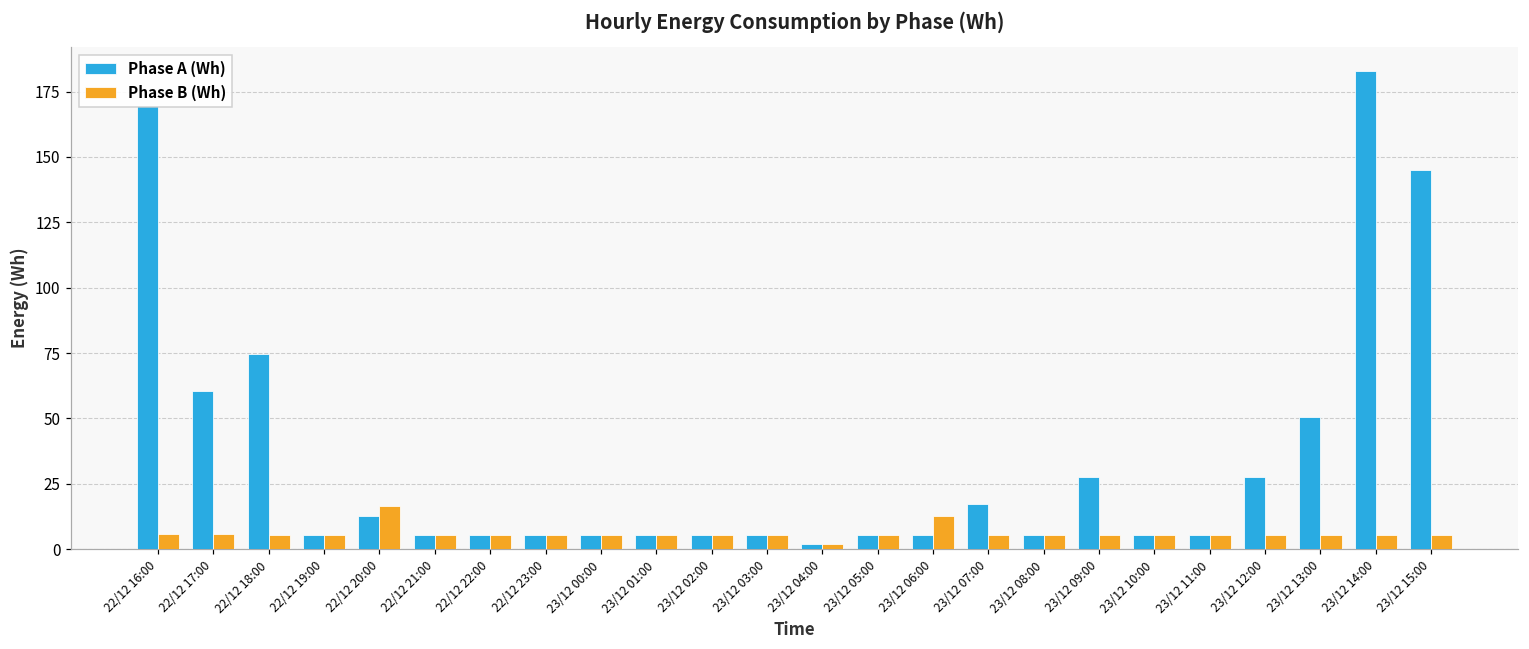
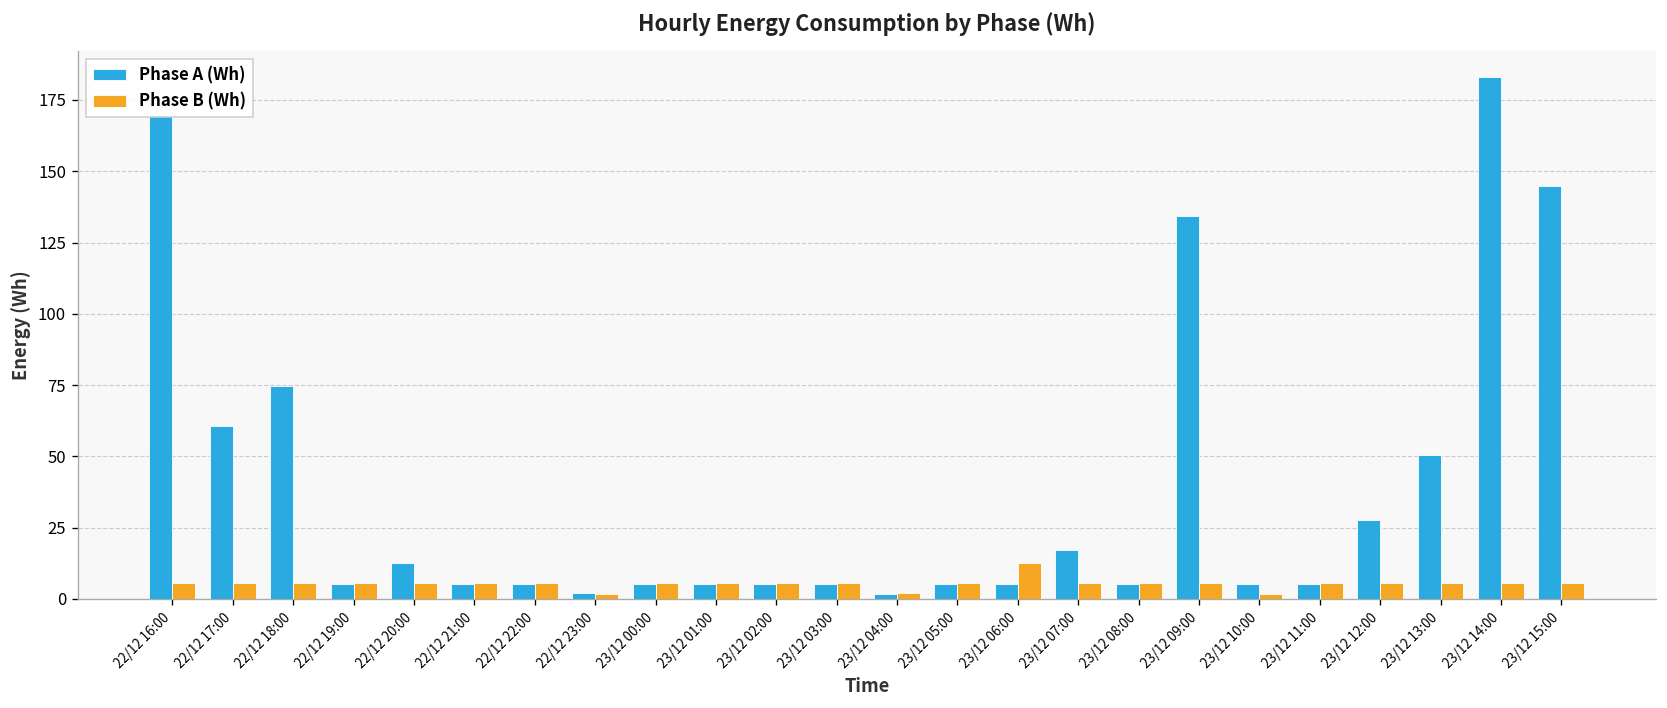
  {
    "Phase A (Wh)": {
      "22/12 17:00": 60,
      "22/12 18:00": 75,
      "22/12 19:00": 5,
      "22/12 20:00": 13,
      "22/12 21:00": 5,
      "22/12 22:00": 5,
-     "22/12 23:00": 5,
+     "22/12 23:00": 2,
      "23/12 00:00": 5,
      "23/12 01:00": 5,
      "23/12 02:00": 5,
      "23/12 03:00": 5,
      "23/12 04:00": 2,
      "23/12 05:00": 5,
      "23/12 06:00": 5,
      "23/12 07:00": 17,
      "23/12 08:00": 5,
-     "23/12 09:00": 28,
+     "23/12 09:00": 134,
      "23/12 10:00": 5,
      "23/12 11:00": 5,
      "23/12 12:00": 28,
      "23/12 13:00": 50,
      "23/12 14:00": 183,
      "23/12 15:00": 145
    },
    "Phase B (Wh)": {
      "22/12 16:00": 6,
      "22/12 17:00": 6,
      "22/12 18:00": 6,
      "22/12 19:00": 5,
-     "22/12 20:00": 17,
+     "22/12 20:00": 5,
      "22/12 21:00": 5,
      "22/12 22:00": 5,
-     "22/12 23:00": 6,
+     "22/12 23:00": 2,
      "23/12 00:00": 5,
      "23/12 01:00": 5,
      "23/12 02:00": 5,
      "23/12 03:00": 5,
      "23/12 04:00": 2,
      "23/12 05:00": 5,
      "23/12 06:00": 13,
      "23/12 07:00": 6,
      "23/12 08:00": 5,
      "23/12 09:00": 5,
-     "23/12 10:00": 5,
+     "23/12 10:00": 2,
      "23/12 11:00": 5,
      "23/12 12:00": 5,
      "23/12 13:00": 5,
      "23/12 14:00": 6,
      "23/12 15:00": 5
    }
  }
